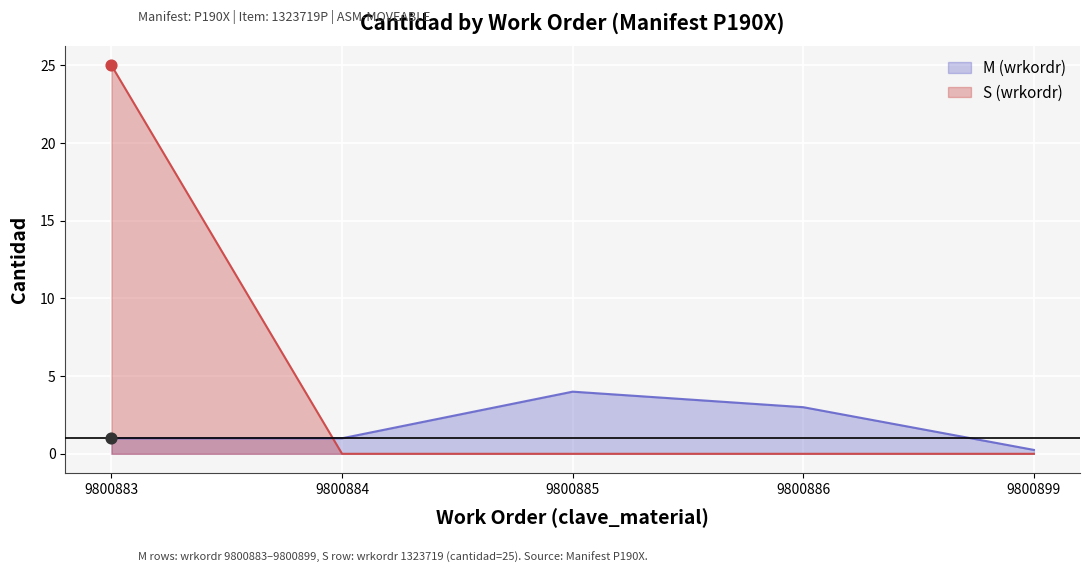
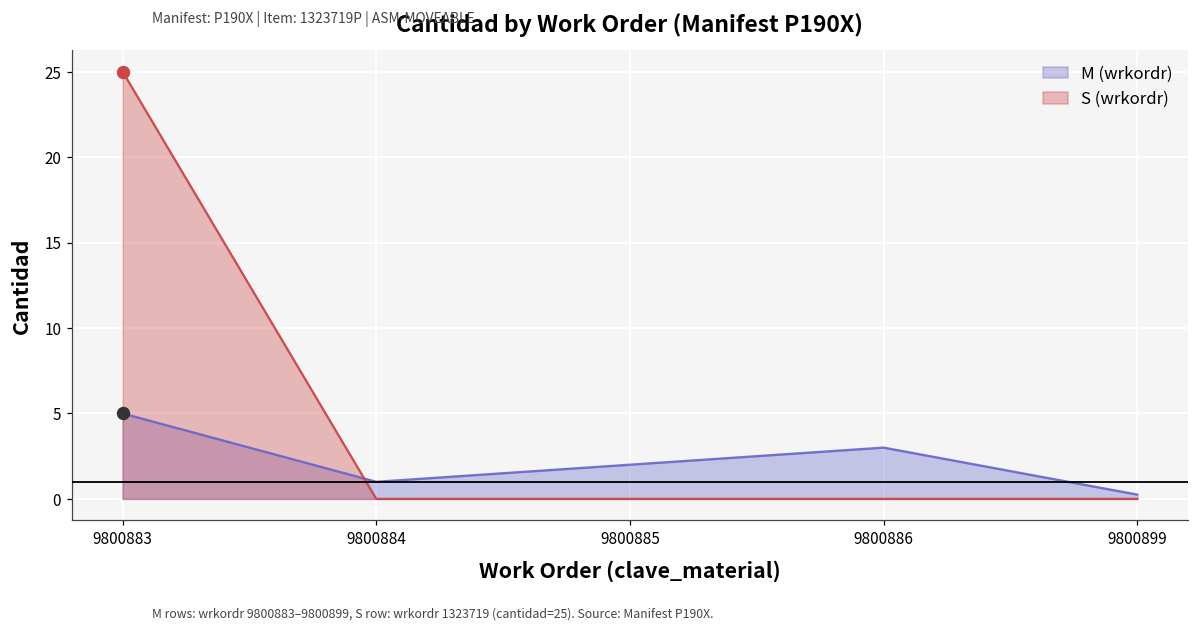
  {
    "M (wrkordr)": {
-     "9800883": 1,
+     "9800883": 5,
      "9800884": 1,
-     "9800885": 4,
+     "9800885": 2,
      "9800886": 3,
      "9800899": 0.3
    }
  }
